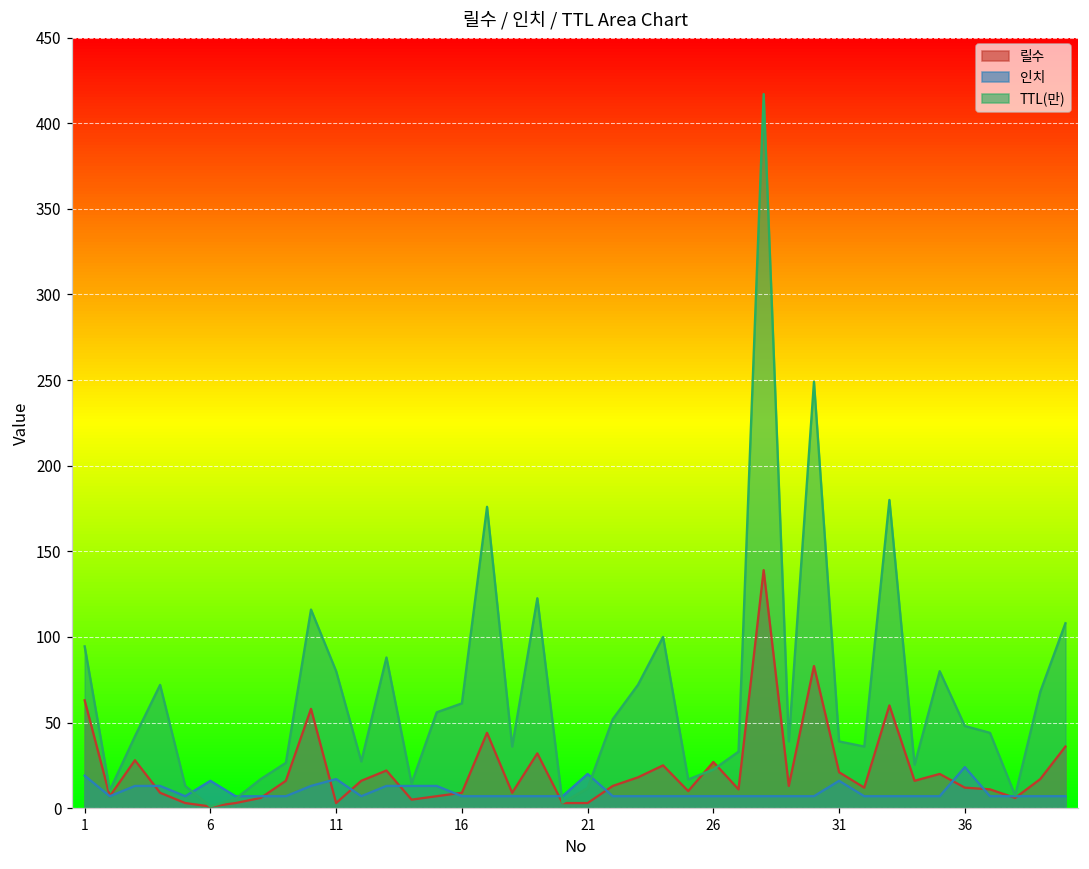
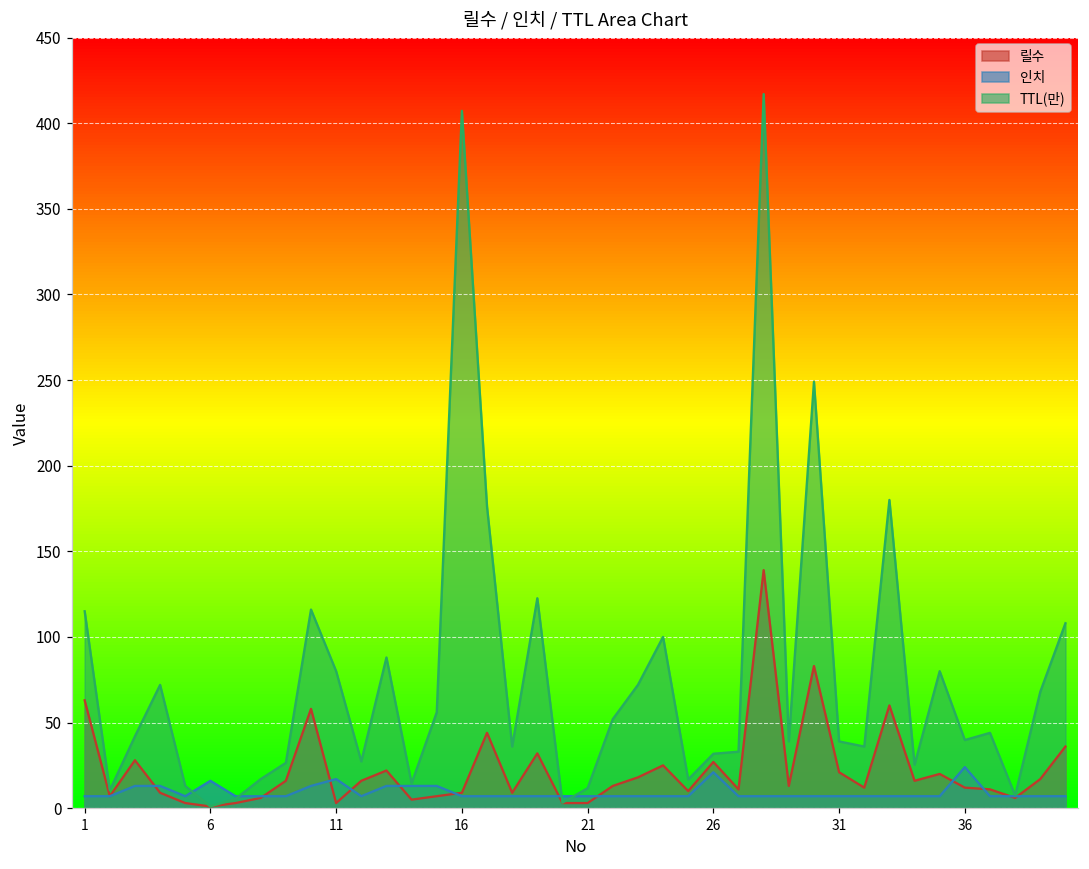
  {
    "릴수": {
      "1": 63,
      "11": 3,
      "16": 9,
      "21": 3,
      "26": 27,
      "31": 21,
      "36": 12
    },
    "인치": {
-     "1": 19,
+     "1": 7,
      "6": 16,
      "11": 17,
      "16": 7,
-     "21": 20,
-     "26": 7,
-     "31": 16,
+     "21": 7,
+     "26": 21,
+     "31": 7,
      "36": 24
    },
    "TTL(만)": {
-     "1": 95,
+     "1": 115,
      "11": 80,
-     "16": 61,
+     "16": 407,
      "21": 12,
-     "26": 23,
+     "26": 32,
      "31": 39,
-     "36": 48
+     "36": 40
    }
  }
